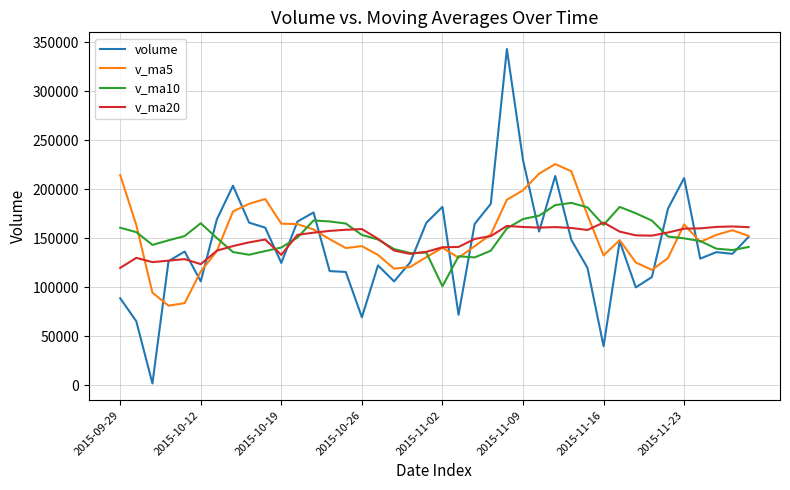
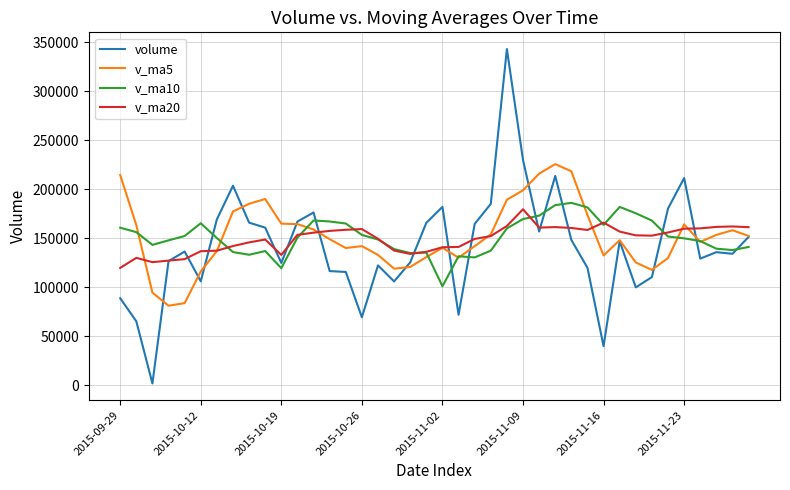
  {
    "volume": {
      "2015-09-29": 90000,
      "2015-10-12": 110000,
      "2015-10-19": 120000,
      "2015-10-26": 70000,
      "2015-11-02": 180000,
      "2015-11-09": 230000,
      "2015-11-16": 40000,
      "2015-11-23": 210000
    },
    "v_ma5": {
      "2015-09-29": 210000,
      "2015-10-12": 120000,
      "2015-10-19": 160000,
      "2015-10-26": 140000,
      "2015-11-09": 200000,
      "2015-11-16": 130000,
      "2015-11-23": 160000
    },
    "v_ma10": {
      "2015-09-29": 160000,
      "2015-10-12": 170000,
-     "2015-10-19": 140000,
+     "2015-10-19": 120000,
      "2015-10-26": 150000,
      "2015-11-02": 100000,
      "2015-11-09": 170000,
      "2015-11-23": 150000
    },
    "v_ma20": {
      "2015-09-29": 120000,
-     "2015-10-12": 120000,
+     "2015-10-12": 140000,
      "2015-10-19": 130000,
      "2015-10-26": 160000,
-     "2015-11-09": 160000,
+     "2015-11-09": 180000,
      "2015-11-23": 160000
    }
  }
